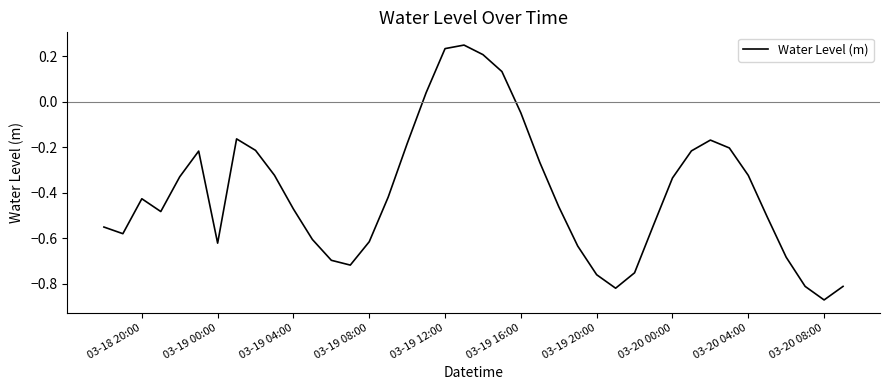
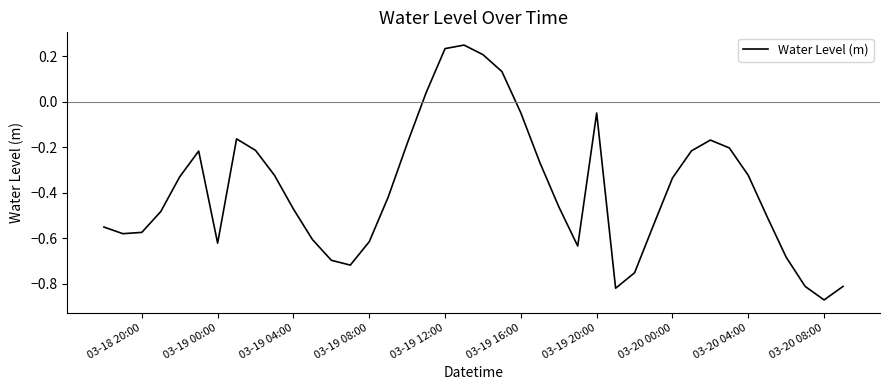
  {
-   "03-18 20:00": -0.43,
+   "03-18 20:00": -0.57,
    "03-19 00:00": -0.62,
    "03-19 04:00": -0.47,
    "03-19 08:00": -0.62,
    "03-19 12:00": 0.23,
    "03-19 16:00": -0.05,
-   "03-19 20:00": -0.76,
+   "03-19 20:00": -0.05,
    "03-20 00:00": -0.34,
    "03-20 04:00": -0.32,
    "03-20 08:00": -0.87
  }
